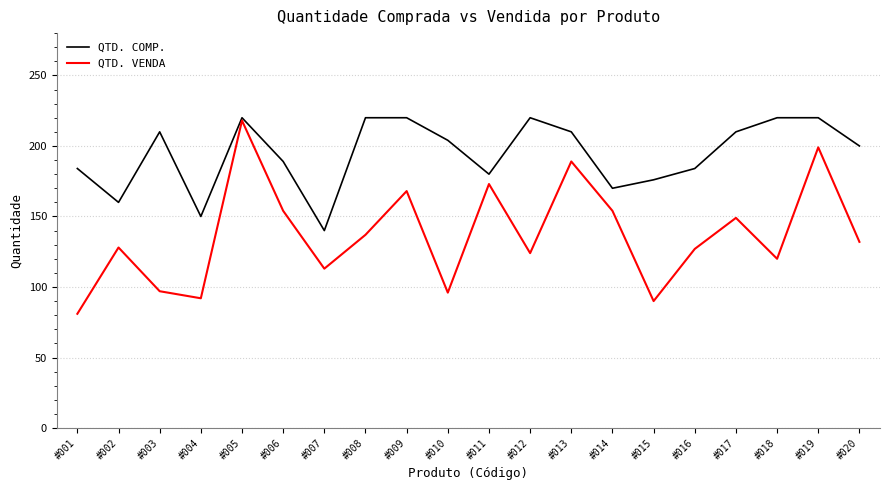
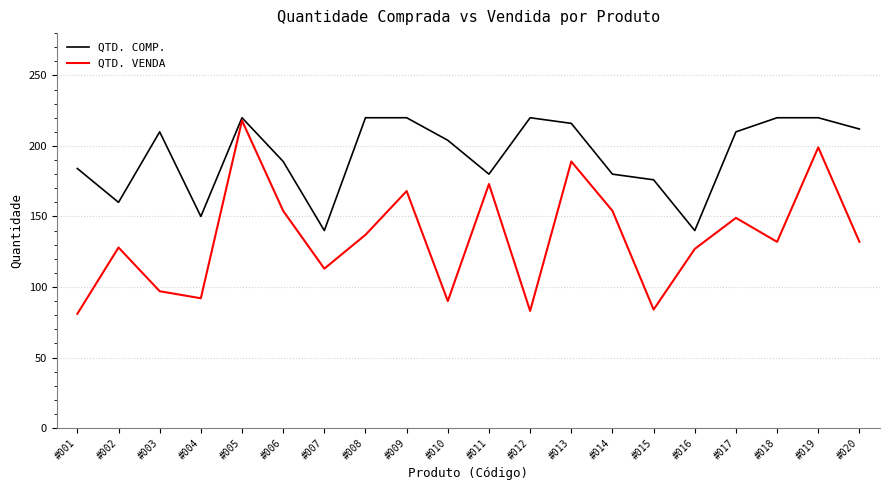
  {
    "QTD. COMP.": {
      "#001": 184,
      "#002": 160,
      "#003": 210,
      "#004": 150,
      "#005": 220,
      "#006": 189,
      "#007": 140,
      "#008": 220,
      "#009": 220,
      "#010": 204,
      "#011": 180,
      "#012": 220,
-     "#013": 210,
-     "#014": 170,
+     "#013": 216,
+     "#014": 180,
      "#015": 176,
-     "#016": 184,
+     "#016": 140,
      "#017": 210,
      "#018": 220,
      "#019": 220,
-     "#020": 200
+     "#020": 212
    },
    "QTD. VENDA": {
      "#001": 81,
      "#002": 128,
      "#003": 97,
      "#004": 92,
      "#005": 218,
      "#006": 154,
      "#007": 113,
      "#008": 137,
      "#009": 168,
-     "#010": 96,
+     "#010": 90,
      "#011": 173,
-     "#012": 124,
+     "#012": 83,
      "#013": 189,
      "#014": 154,
-     "#015": 90,
+     "#015": 84,
      "#016": 127,
      "#017": 149,
-     "#018": 120,
+     "#018": 132,
      "#019": 199,
      "#020": 132
    }
  }
